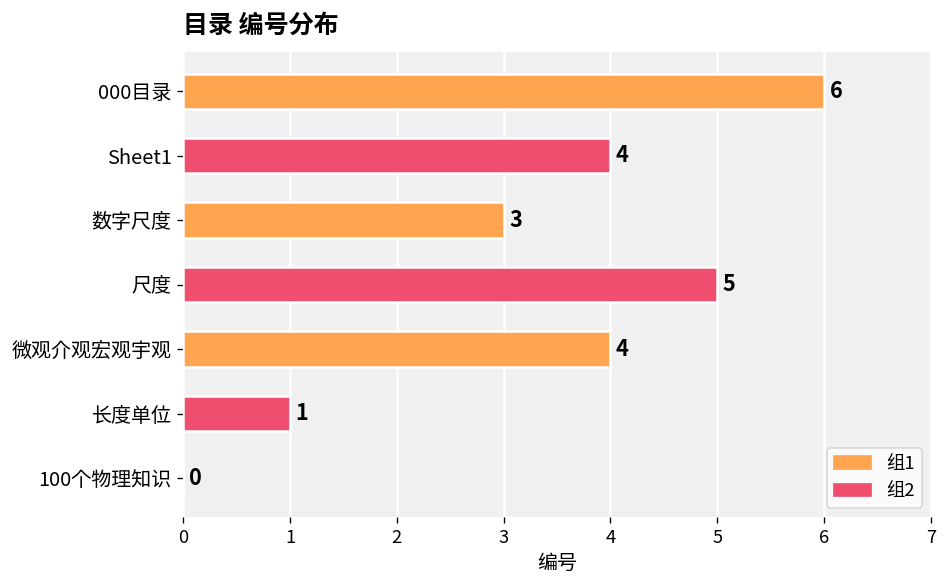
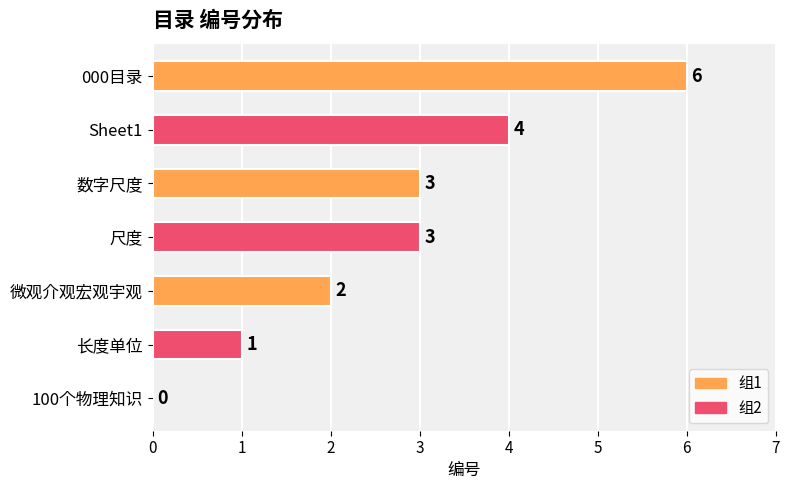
  {
    "000目录": 6,
    "Sheet1": 4,
    "数字尺度": 3,
-   "尺度": 5,
-   "微观介观宏观宇观": 4,
+   "尺度": 3,
+   "微观介观宏观宇观": 2,
    "长度单位": 1,
    "100个物理知识": 0
  }
